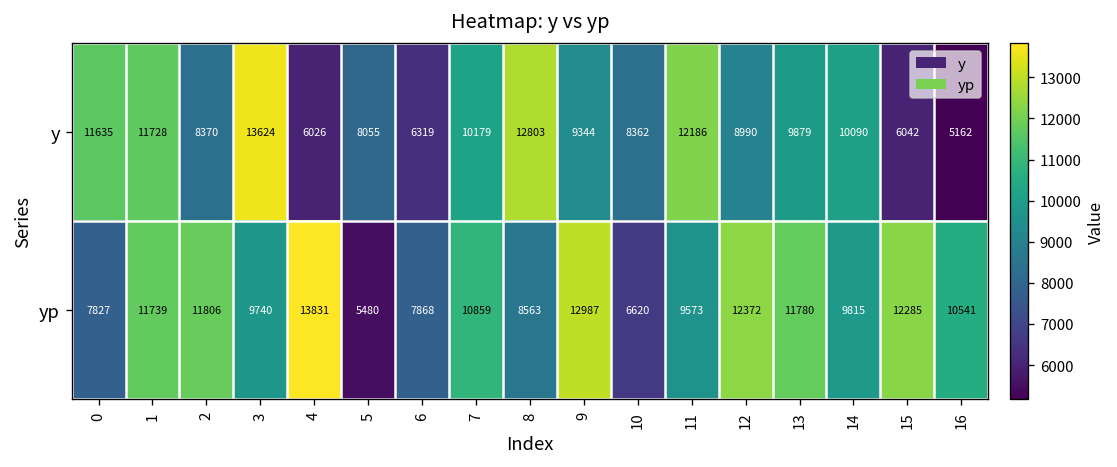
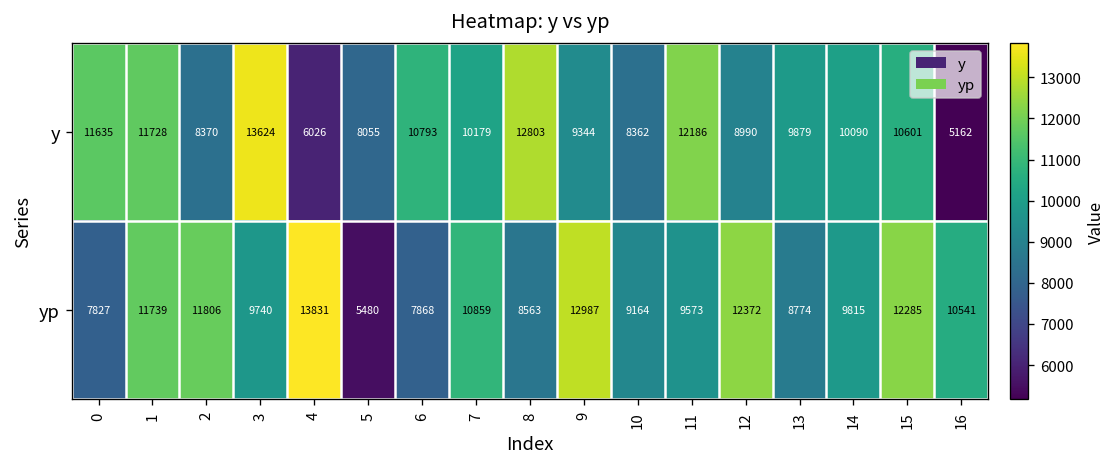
  {
    "y": {
      "0": 11635,
      "1": 11728,
      "2": 8370,
      "3": 13624,
      "4": 6026,
      "5": 8055,
-     "6": 6319,
+     "6": 10793,
      "7": 10179,
      "8": 12803,
      "9": 9344,
      "10": 8362,
      "11": 12186,
      "12": 8990,
      "13": 9879,
      "14": 10090,
-     "15": 6042,
+     "15": 10601,
      "16": 5162
    },
    "yp": {
      "0": 7827,
      "1": 11739,
      "2": 11806,
      "3": 9740,
      "4": 13831,
      "5": 5480,
      "6": 7868,
      "7": 10859,
      "8": 8563,
      "9": 12987,
-     "10": 6620,
+     "10": 9164,
      "11": 9573,
      "12": 12372,
-     "13": 11780,
+     "13": 8774,
      "14": 9815,
      "15": 12285,
      "16": 10541
    }
  }
